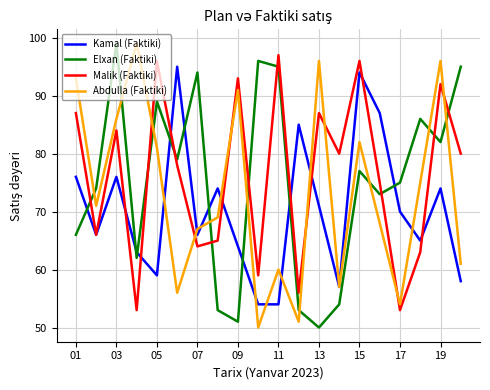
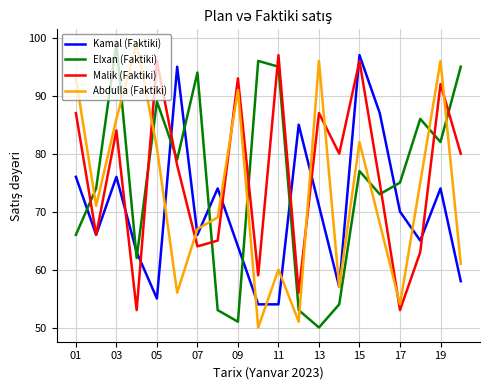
  {
    "Kamal (Faktiki)": {
      "01": 76,
      "03": 76,
-     "05": 59,
+     "05": 55,
      "07": 66,
      "09": 64,
      "11": 54,
      "13": 71,
-     "15": 94,
+     "15": 97,
      "17": 70,
      "19": 74
    },
    "Elxan (Faktiki)": {
      "01": 66,
      "05": 89,
      "07": 94,
      "09": 51,
      "11": 95,
      "13": 50,
      "15": 77,
      "17": 75,
      "19": 82
    },
    "Malik (Faktiki)": {
      "01": 87,
      "03": 84,
      "07": 64,
      "09": 93,
      "11": 97,
      "13": 87,
      "15": 96,
      "17": 53,
      "19": 92
    },
    "Abdulla (Faktiki)": {
      "03": 86,
      "05": 81,
      "07": 67,
      "09": 91,
      "11": 60,
      "13": 96,
      "15": 82,
      "17": 54,
      "19": 96
    }
  }
